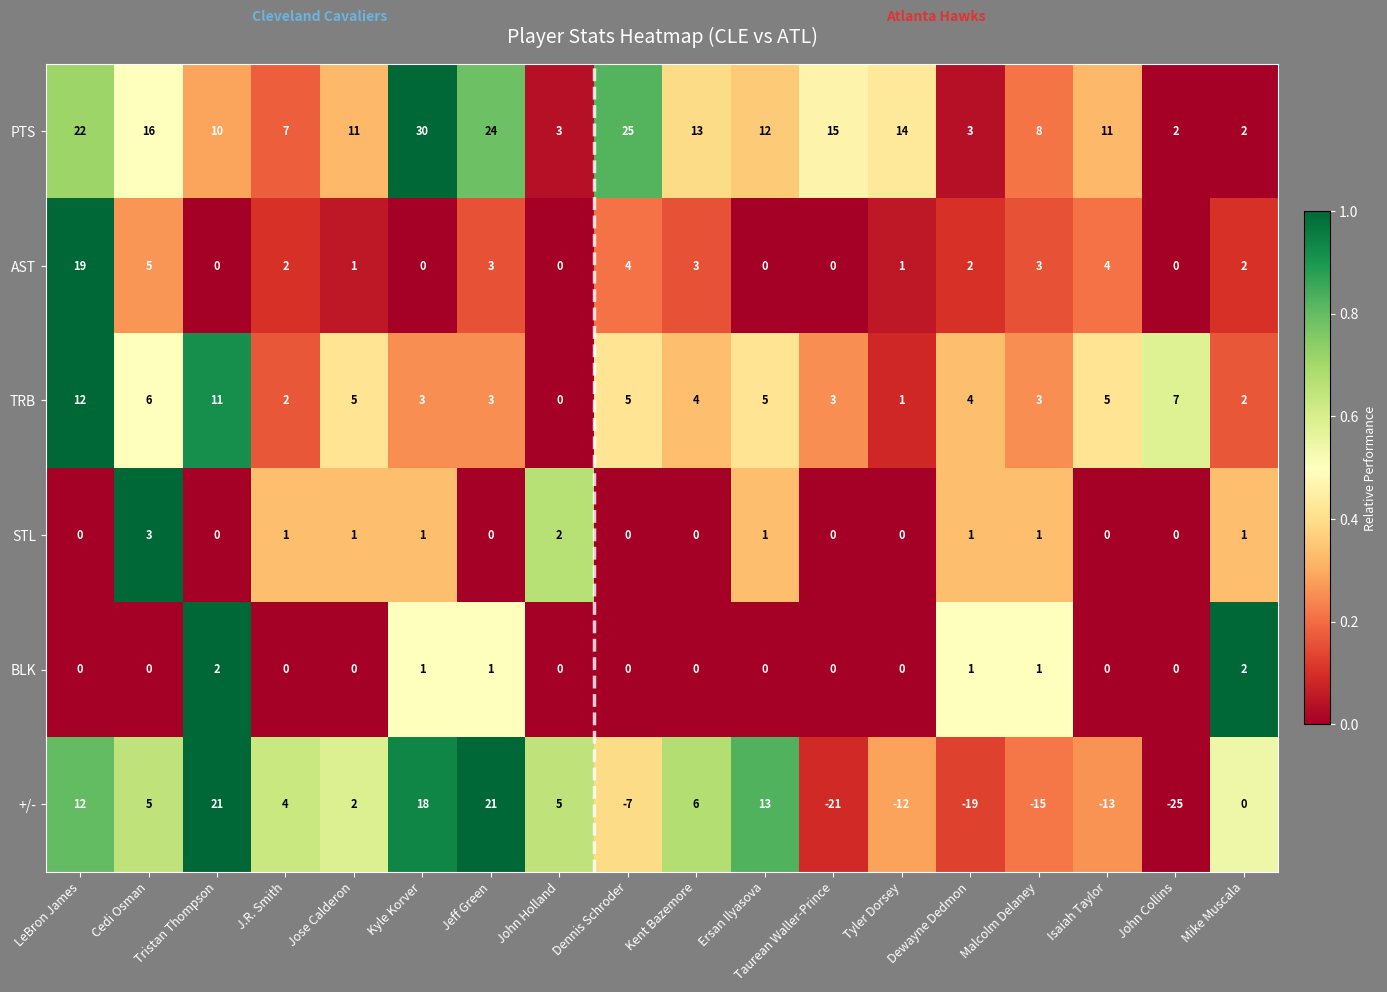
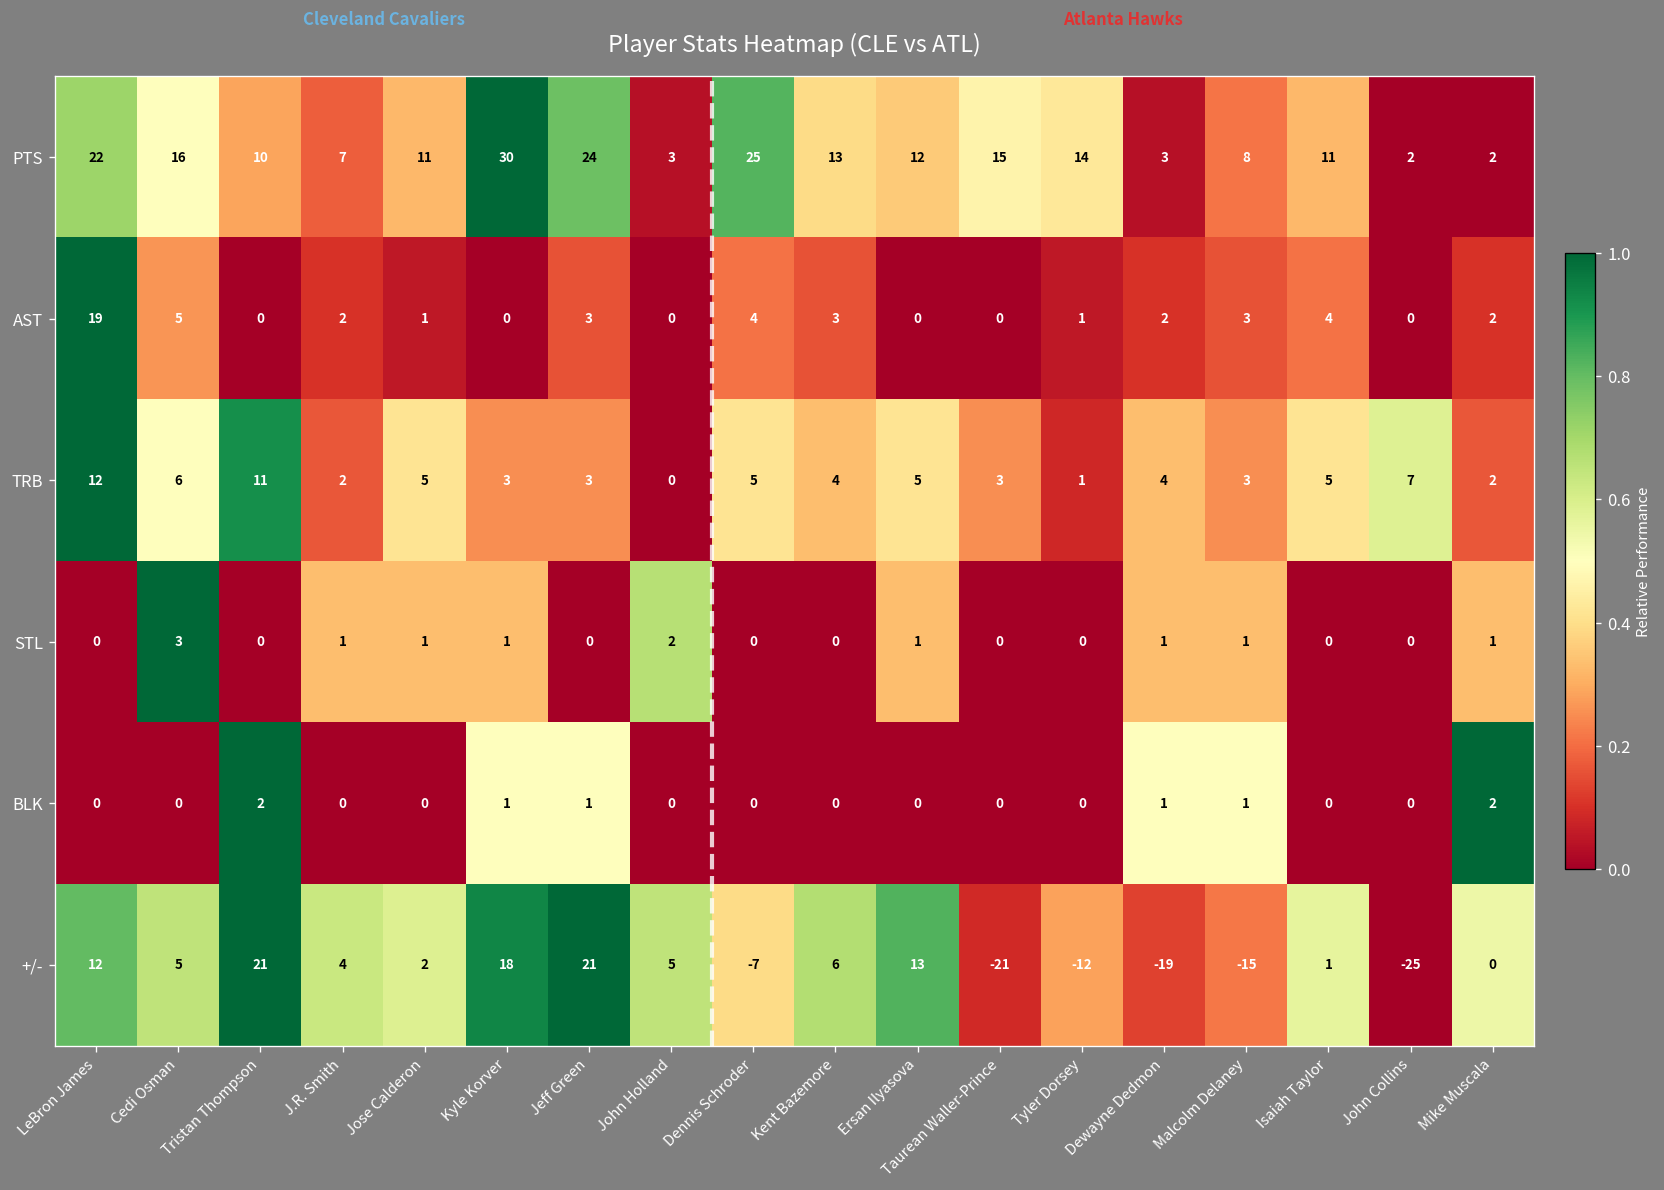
  {
    "PTS": {
      "LeBron James": 22,
      "Cedi Osman": 16,
      "Tristan Thompson": 10,
      "J.R. Smith": 7,
      "Jose Calderon": 11,
      "Kyle Korver": 30,
      "Jeff Green": 24,
      "John Holland": 3,
      "Dennis Schroder": 25,
      "Kent Bazemore": 13,
      "Ersan Ilyasova": 12,
      "Taurean Waller-Prince": 15,
      "Tyler Dorsey": 14,
      "Dewayne Dedmon": 3,
      "Malcolm Delaney": 8,
      "Isaiah Taylor": 11,
      "John Collins": 2,
      "Mike Muscala": 2
    },
    "AST": {
      "LeBron James": 19,
      "Cedi Osman": 5,
      "Tristan Thompson": 0,
      "J.R. Smith": 2,
      "Jose Calderon": 1,
      "Kyle Korver": 0,
      "Jeff Green": 3,
      "John Holland": 0,
      "Dennis Schroder": 4,
      "Kent Bazemore": 3,
      "Ersan Ilyasova": 0,
      "Taurean Waller-Prince": 0,
      "Tyler Dorsey": 1,
      "Dewayne Dedmon": 2,
      "Malcolm Delaney": 3,
      "Isaiah Taylor": 4,
      "John Collins": 0,
      "Mike Muscala": 2
    },
    "TRB": {
      "LeBron James": 12,
      "Cedi Osman": 6,
      "Tristan Thompson": 11,
      "J.R. Smith": 2,
      "Jose Calderon": 5,
      "Kyle Korver": 3,
      "Jeff Green": 3,
      "John Holland": 0,
      "Dennis Schroder": 5,
      "Kent Bazemore": 4,
      "Ersan Ilyasova": 5,
      "Taurean Waller-Prince": 3,
      "Tyler Dorsey": 1,
      "Dewayne Dedmon": 4,
      "Malcolm Delaney": 3,
      "Isaiah Taylor": 5,
      "John Collins": 7,
      "Mike Muscala": 2
    },
    "STL": {
      "LeBron James": 0,
      "Cedi Osman": 3,
      "Tristan Thompson": 0,
      "J.R. Smith": 1,
      "Jose Calderon": 1,
      "Kyle Korver": 1,
      "Jeff Green": 0,
      "John Holland": 2,
      "Dennis Schroder": 0,
      "Kent Bazemore": 0,
      "Ersan Ilyasova": 1,
      "Taurean Waller-Prince": 0,
      "Tyler Dorsey": 0,
      "Dewayne Dedmon": 1,
      "Malcolm Delaney": 1,
      "Isaiah Taylor": 0,
      "John Collins": 0,
      "Mike Muscala": 1
    },
    "BLK": {
      "LeBron James": 0,
      "Cedi Osman": 0,
      "Tristan Thompson": 2,
      "J.R. Smith": 0,
      "Jose Calderon": 0,
      "Kyle Korver": 1,
      "Jeff Green": 1,
      "John Holland": 0,
      "Dennis Schroder": 0,
      "Kent Bazemore": 0,
      "Ersan Ilyasova": 0,
      "Taurean Waller-Prince": 0,
      "Tyler Dorsey": 0,
      "Dewayne Dedmon": 1,
      "Malcolm Delaney": 1,
      "Isaiah Taylor": 0,
      "John Collins": 0,
      "Mike Muscala": 2
    },
    "+/-": {
      "LeBron James": 12,
      "Cedi Osman": 5,
      "Tristan Thompson": 21,
      "J.R. Smith": 4,
      "Jose Calderon": 2,
      "Kyle Korver": 18,
      "Jeff Green": 21,
      "John Holland": 5,
      "Dennis Schroder": -7,
      "Kent Bazemore": 6,
      "Ersan Ilyasova": 13,
      "Taurean Waller-Prince": -21,
      "Tyler Dorsey": -12,
      "Dewayne Dedmon": -19,
      "Malcolm Delaney": -15,
-     "Isaiah Taylor": -13,
+     "Isaiah Taylor": 1,
      "John Collins": -25,
      "Mike Muscala": 0
    }
  }
